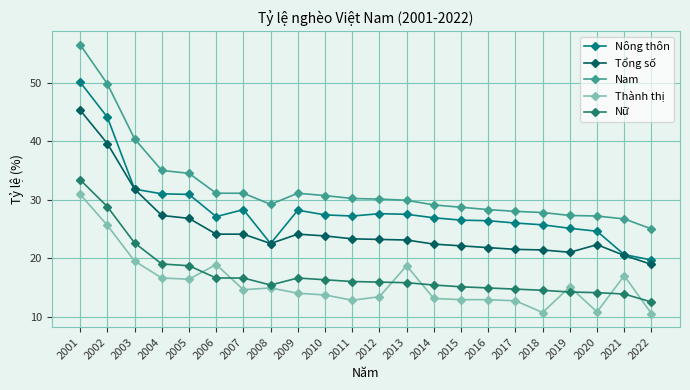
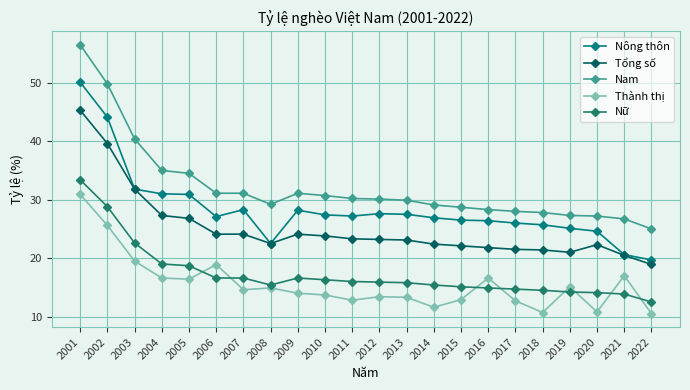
  {
    "Thành thị": {
      "2001": 31,
      "2002": 26,
      "2003": 20,
      "2004": 17,
      "2005": 16,
      "2006": 19,
      "2007": 15,
      "2008": 15,
      "2009": 14,
      "2010": 14,
      "2011": 13,
      "2012": 13,
-     "2013": 19,
-     "2014": 13,
+     "2013": 13,
+     "2014": 12,
      "2015": 13,
-     "2016": 13,
+     "2016": 17,
      "2017": 13,
      "2018": 11,
      "2019": 15,
      "2020": 11,
      "2021": 17,
      "2022": 11
    }
  }
